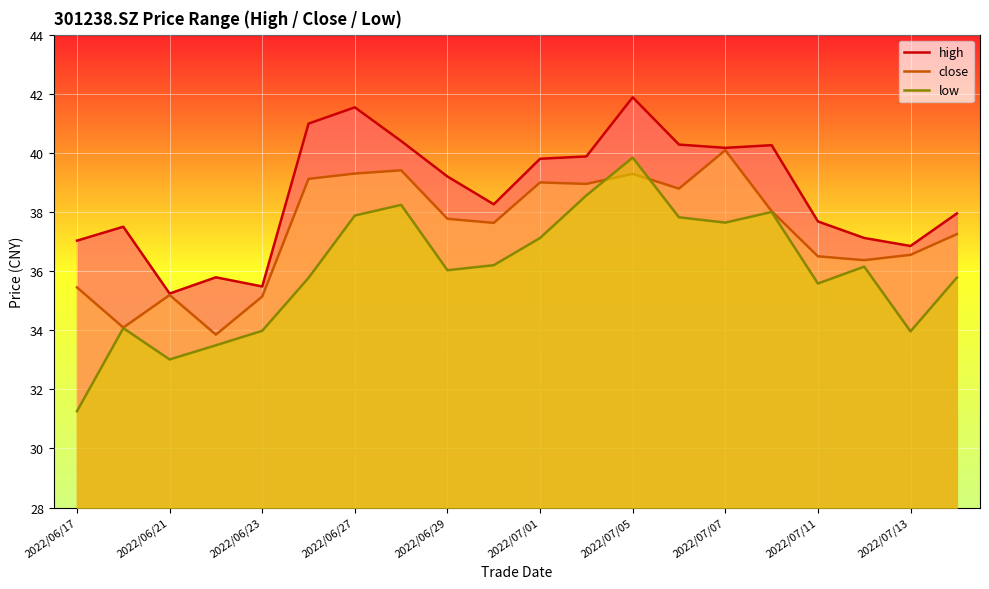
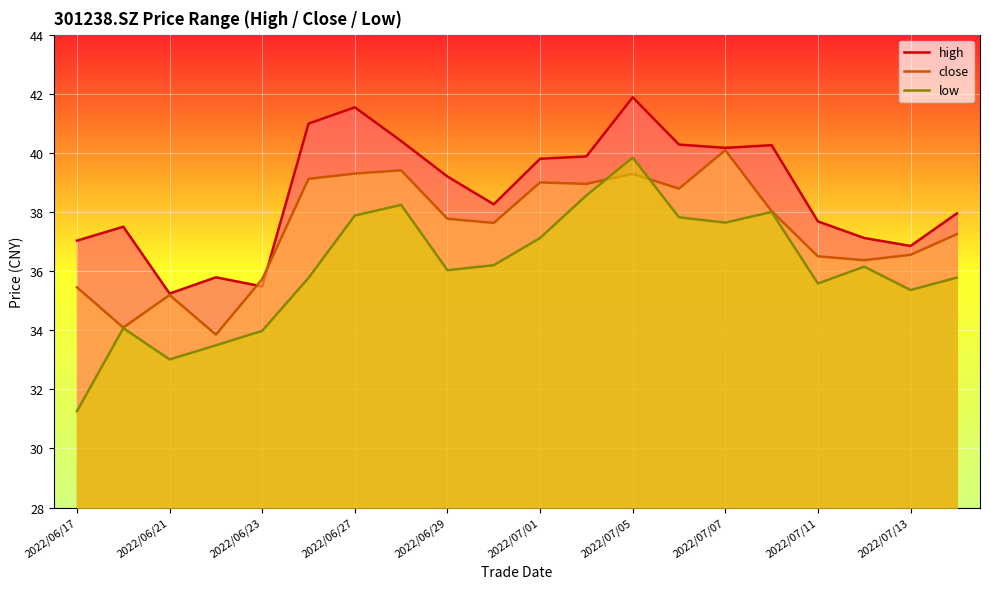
  {
    "high": {
      "2022/06/17": 37.0,
      "2022/06/23": 35.5,
      "2022/06/27": 41.5,
      "2022/06/29": 39.2,
      "2022/07/01": 39.8,
      "2022/07/05": 41.9,
      "2022/07/11": 37.7,
      "2022/07/13": 36.9
    },
    "close": {
      "2022/06/17": 35.5,
-     "2022/06/23": 35.1,
+     "2022/06/23": 35.7,
      "2022/06/27": 39.3,
      "2022/06/29": 37.8,
      "2022/07/01": 39.0,
      "2022/07/05": 39.3,
      "2022/07/11": 36.5,
      "2022/07/13": 36.6
    },
    "low": {
      "2022/06/17": 31.3,
      "2022/06/21": 33.0,
      "2022/06/23": 34.0,
      "2022/06/27": 37.9,
      "2022/06/29": 36.0,
      "2022/07/01": 37.1,
      "2022/07/05": 39.8,
      "2022/07/07": 37.6,
      "2022/07/11": 35.6,
-     "2022/07/13": 34.0
+     "2022/07/13": 35.4
    }
  }
